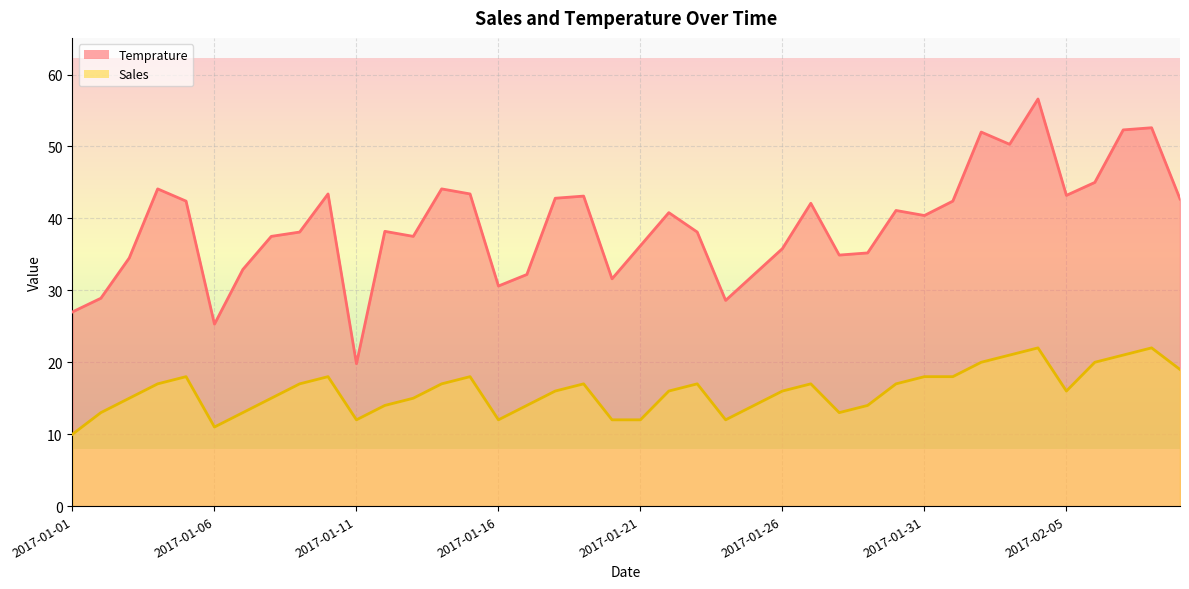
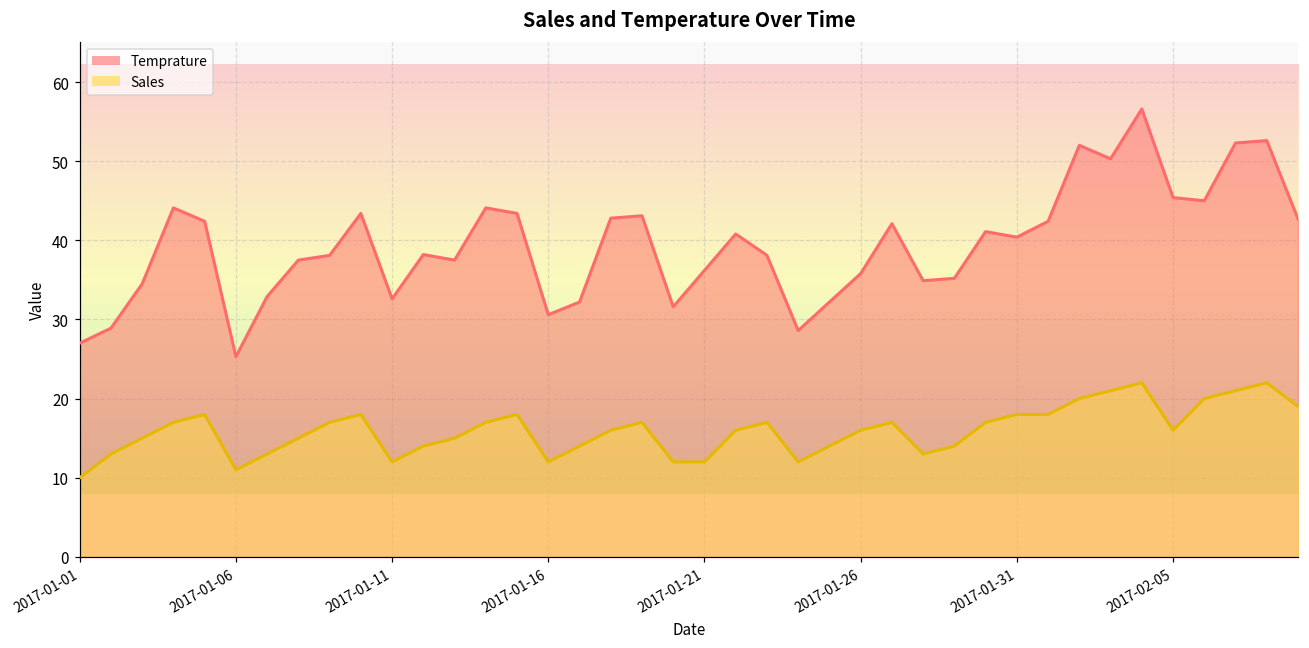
  {
    "Temprature": {
      "2017-01-01": 27,
      "2017-01-06": 25,
-     "2017-01-11": 20,
+     "2017-01-11": 33,
      "2017-01-16": 31,
      "2017-01-21": 36,
      "2017-01-26": 36,
      "2017-01-31": 40,
-     "2017-02-05": 43
+     "2017-02-05": 45
    },
    "Sales": {
      "2017-01-01": 10,
      "2017-01-06": 11,
      "2017-01-11": 12,
      "2017-01-16": 12,
      "2017-01-21": 12,
      "2017-01-26": 16,
      "2017-01-31": 18,
      "2017-02-05": 16
    }
  }
